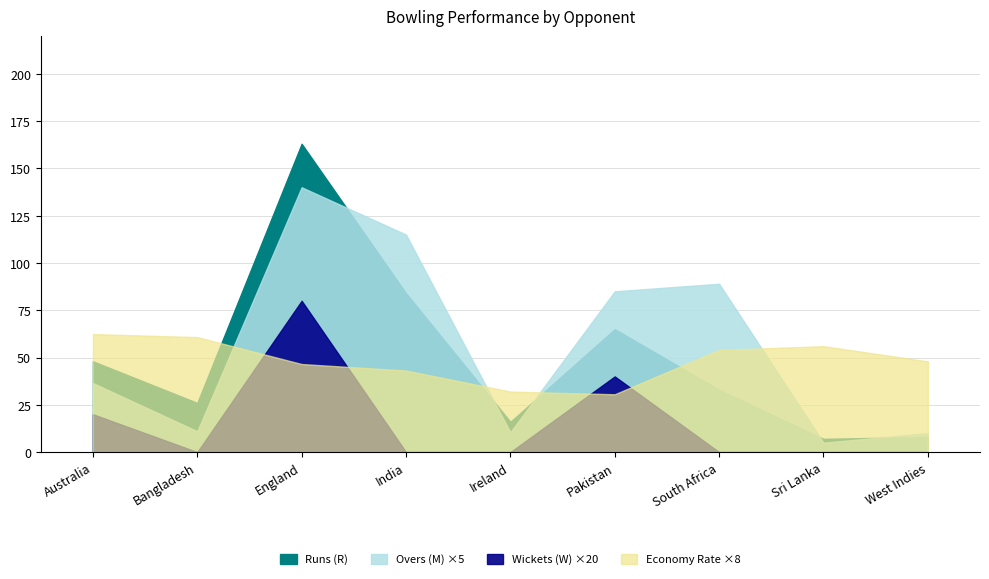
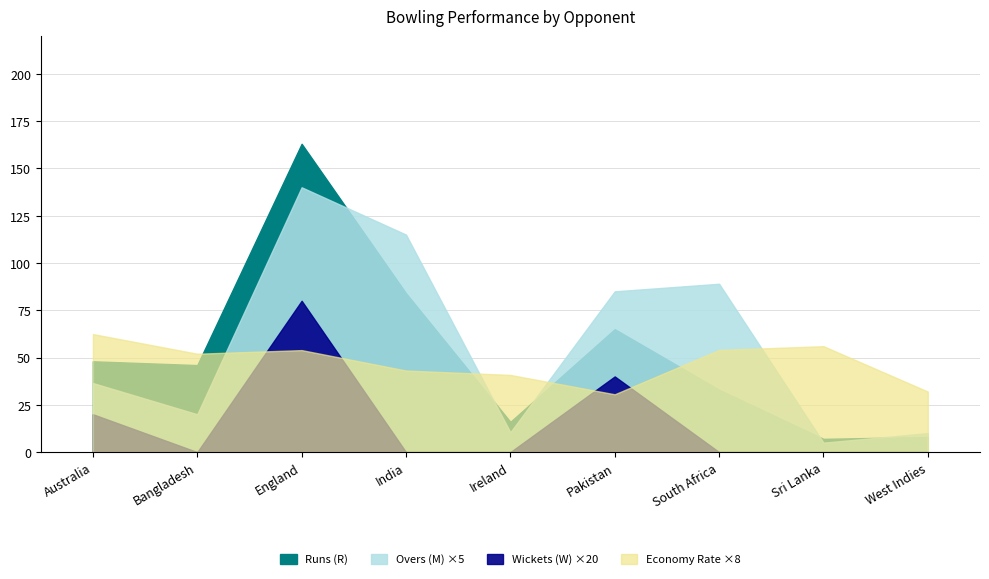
  {
    "Runs (R)": {
      "Australia": 48,
-     "Bangladesh": 26,
+     "Bangladesh": 46,
      "England": 163,
      "India": 84,
      "Ireland": 16,
      "Pakistan": 65,
      "South Africa": 33,
      "Sri Lanka": 7,
      "West Indies": 8
    },
    "Overs (M) ×5": {
      "Australia": 37,
-     "Bangladesh": 11,
+     "Bangladesh": 20,
      "England": 140,
      "India": 115,
      "Ireland": 11,
      "Pakistan": 85,
      "South Africa": 89,
      "Sri Lanka": 5,
      "West Indies": 10
    },
    "Wickets (W) ×20": {
      "Australia": 20,
      "Bangladesh": 0,
      "England": 80,
      "India": 0,
      "Ireland": 0,
      "Pakistan": 40,
      "South Africa": 0,
      "Sri Lanka": 0,
      "West Indies": 0
    },
    "Economy Rate ×8": {
      "Australia": 62,
-     "Bangladesh": 61,
-     "England": 47,
+     "Bangladesh": 52,
+     "England": 54,
      "India": 43,
-     "Ireland": 32,
+     "Ireland": 41,
      "Pakistan": 31,
      "South Africa": 54,
      "Sri Lanka": 56,
-     "West Indies": 48
+     "West Indies": 32
    }
  }
